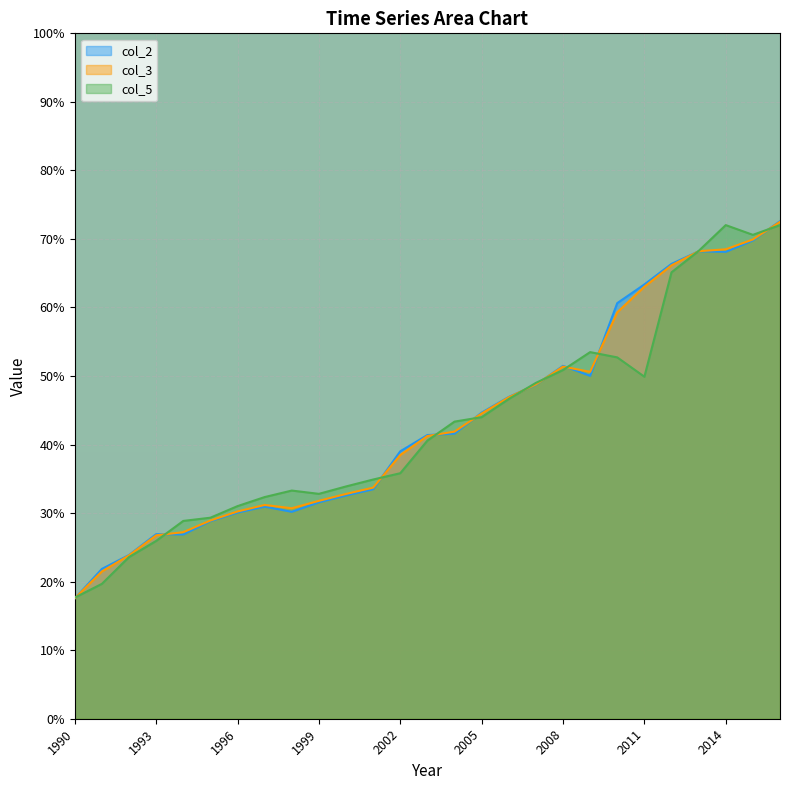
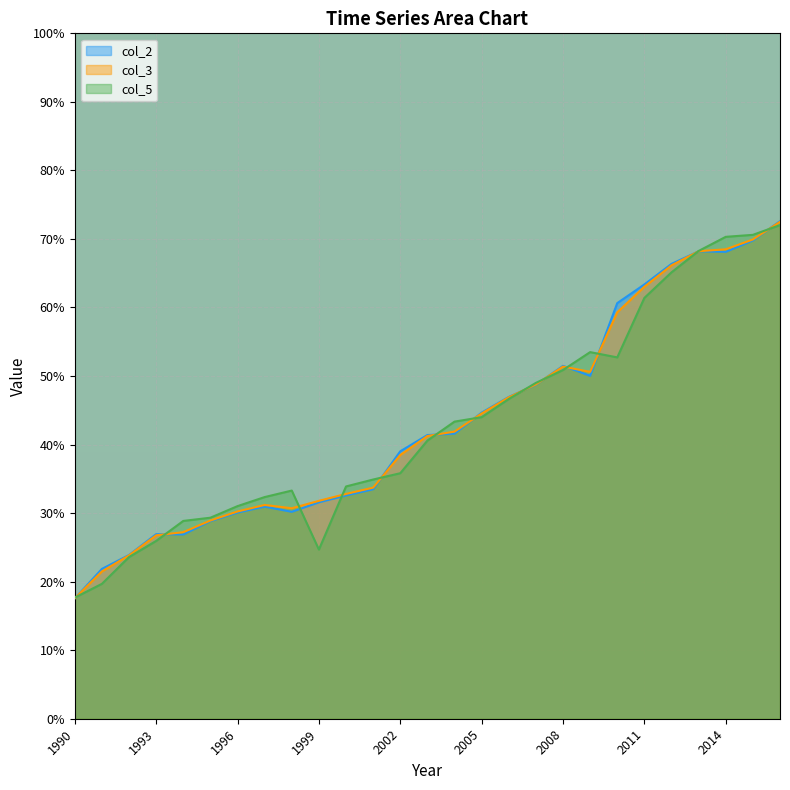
  {
    "col_2": {
      "2002": "39%"
    },
    "col_3": {
      "2002": "38%"
    },
    "col_5": {
      "1993": "26%",
      "1996": "31%",
-     "1999": "33%",
+     "1999": "25%",
      "2002": "36%",
      "2005": "44%",
      "2008": "51%",
-     "2011": "50%",
-     "2014": "72%"
+     "2011": "61%",
+     "2014": "70%"
    }
  }
